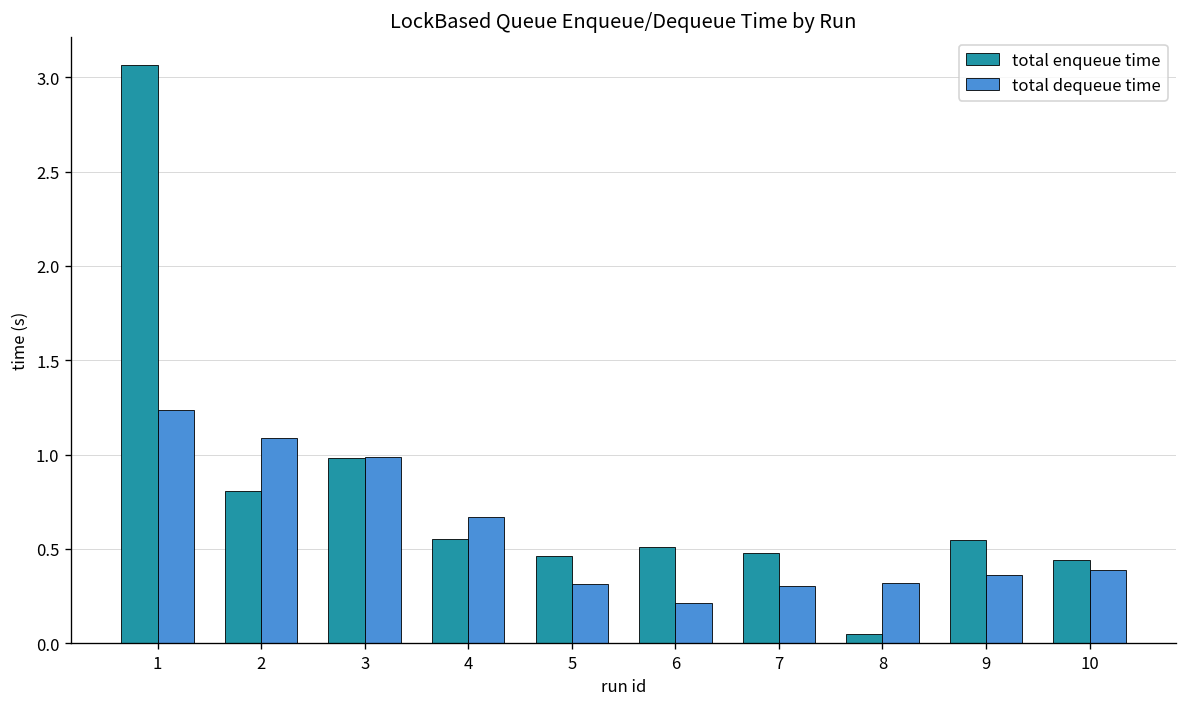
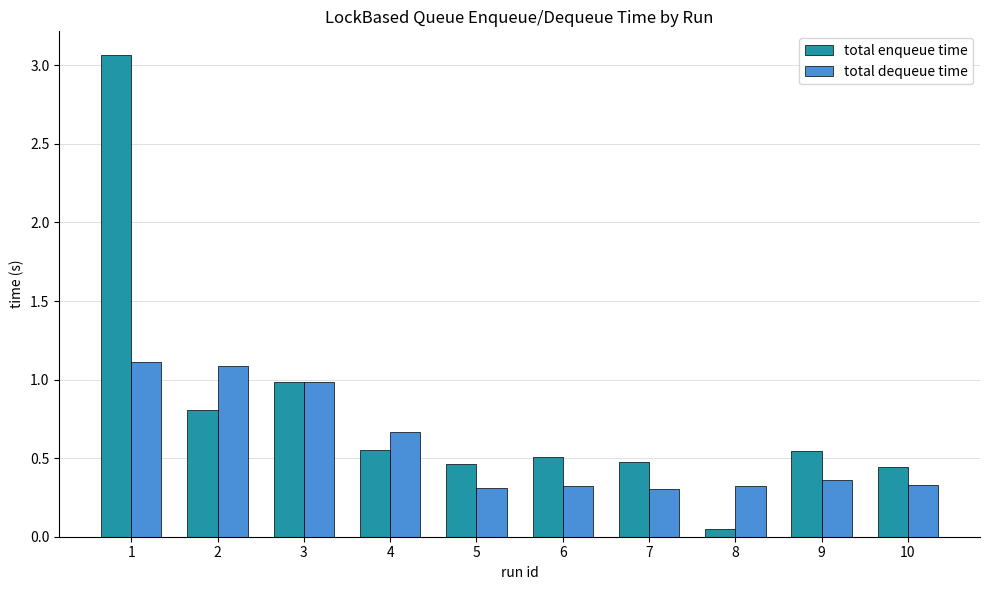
  {
    "total enqueue time": {
      "1": 3.06,
      "2": 0.81,
      "3": 0.98,
      "4": 0.55,
      "5": 0.46,
      "6": 0.51,
      "7": 0.48,
      "8": 0.05,
      "9": 0.54,
      "10": 0.44
    },
    "total dequeue time": {
-     "1": 1.24,
+     "1": 1.11,
      "2": 1.09,
      "3": 0.98,
      "4": 0.67,
      "5": 0.31,
-     "6": 0.21,
+     "6": 0.32,
      "7": 0.30,
      "8": 0.32,
      "9": 0.36,
-     "10": 0.39
+     "10": 0.33
    }
  }
